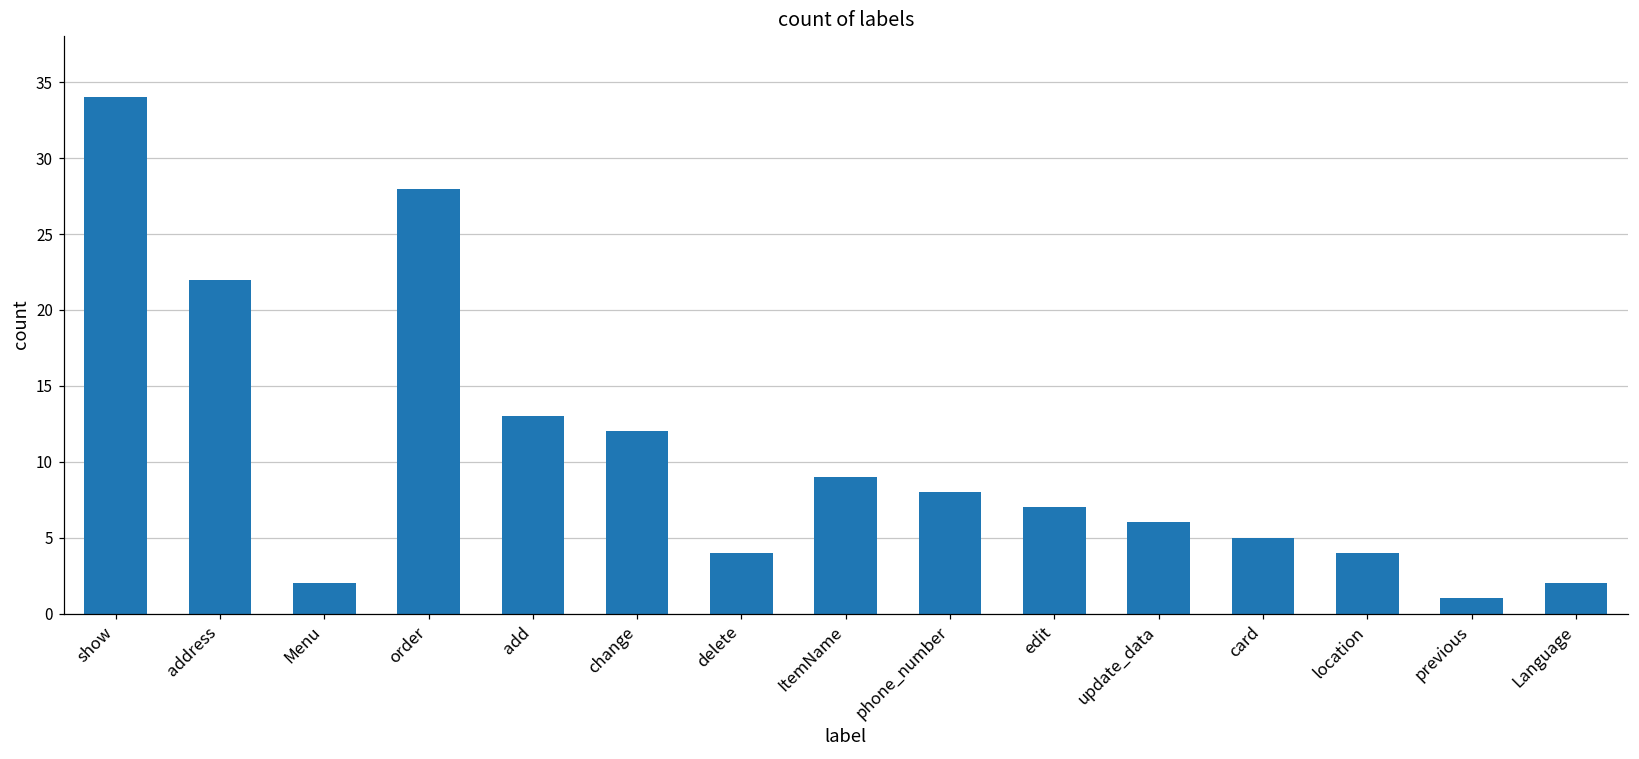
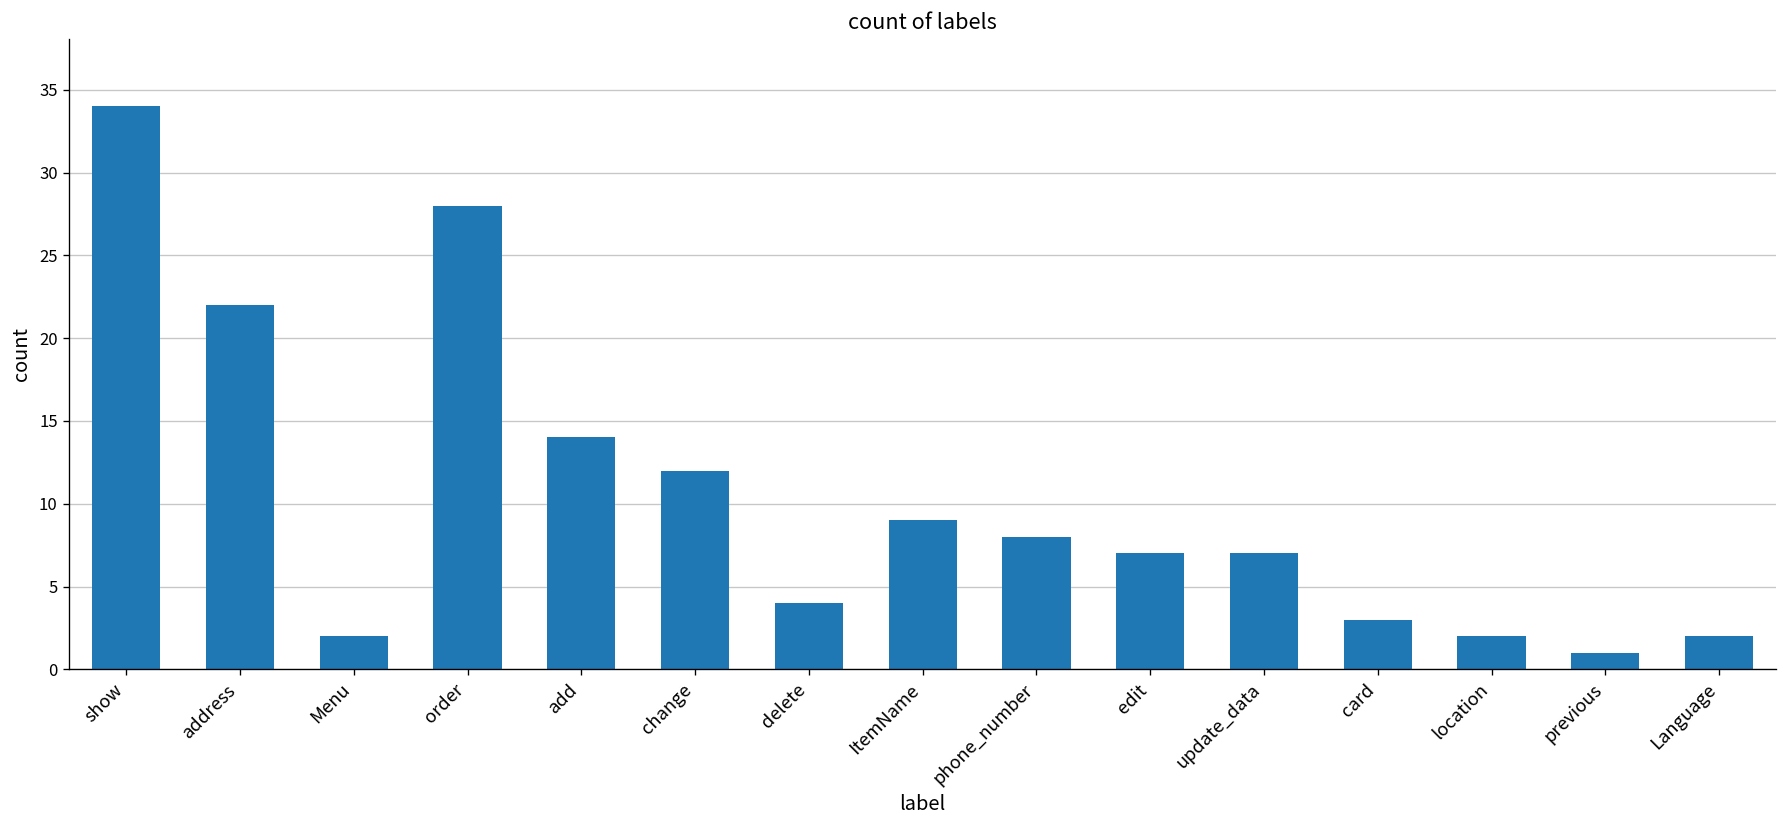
  {
    "show": 34,
    "address": 22,
    "Menu": 2,
    "order": 28,
-   "add": 13,
+   "add": 14,
    "change": 12,
    "delete": 4,
    "ItemName": 9,
    "phone_number": 8,
    "edit": 7,
-   "update_data": 6,
-   "card": 5,
-   "location": 4,
+   "update_data": 7,
+   "card": 3,
+   "location": 2,
    "previous": 1,
    "Language": 2
  }
